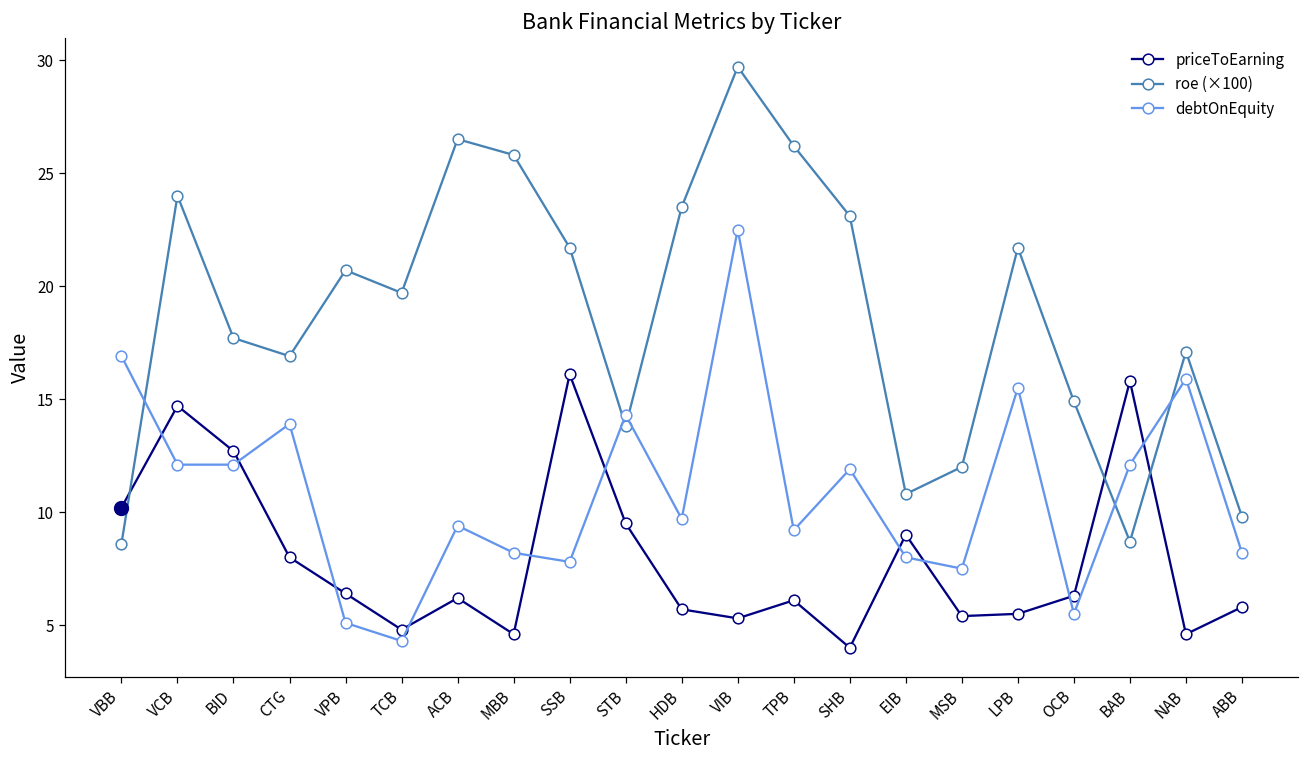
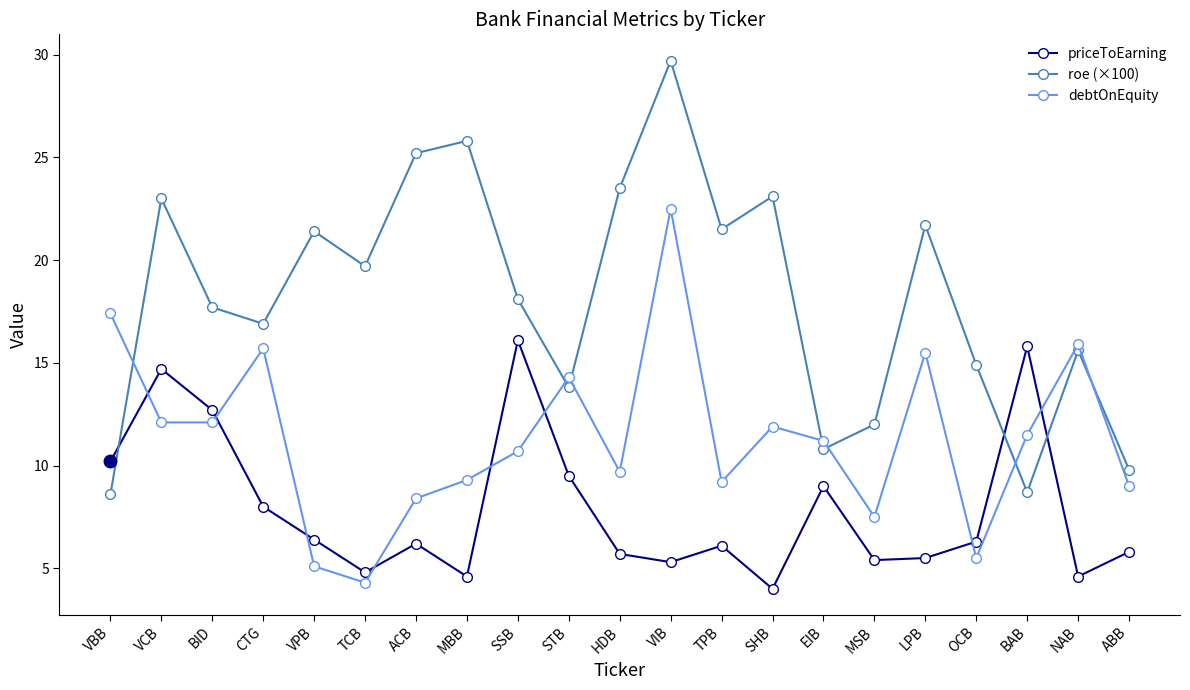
  {
    "roe (×100)": {
      "VBB": 8.6,
-     "VCB": 24.0,
+     "VCB": 23.0,
      "BID": 17.7,
      "CTG": 16.9,
-     "VPB": 20.7,
+     "VPB": 21.4,
      "TCB": 19.7,
-     "ACB": 26.5,
+     "ACB": 25.2,
      "MBB": 25.8,
-     "SSB": 21.7,
+     "SSB": 18.1,
      "STB": 13.8,
      "HDB": 23.5,
      "VIB": 29.7,
-     "TPB": 26.2,
+     "TPB": 21.5,
      "SHB": 23.1,
      "EIB": 10.8,
      "MSB": 12.0,
      "LPB": 21.7,
      "OCB": 14.9,
      "BAB": 8.7,
-     "NAB": 17.1,
+     "NAB": 15.6,
      "ABB": 9.8
    },
    "debtOnEquity": {
-     "VBB": 16.9,
+     "VBB": 17.4,
      "VCB": 12.1,
      "BID": 12.1,
-     "CTG": 13.9,
+     "CTG": 15.7,
      "VPB": 5.1,
      "TCB": 4.3,
-     "ACB": 9.4,
-     "MBB": 8.2,
-     "SSB": 7.8,
+     "ACB": 8.4,
+     "MBB": 9.3,
+     "SSB": 10.7,
      "STB": 14.3,
      "HDB": 9.7,
      "VIB": 22.5,
      "TPB": 9.2,
      "SHB": 11.9,
-     "EIB": 8.0,
+     "EIB": 11.2,
      "MSB": 7.5,
      "LPB": 15.5,
      "OCB": 5.5,
-     "BAB": 12.1,
+     "BAB": 11.5,
      "NAB": 15.9,
-     "ABB": 8.2
+     "ABB": 9.0
    }
  }
